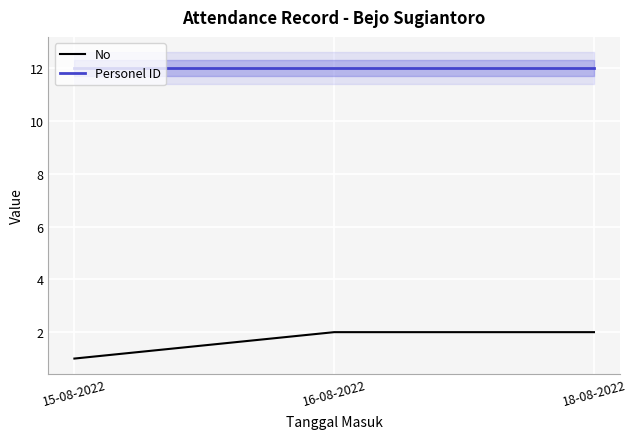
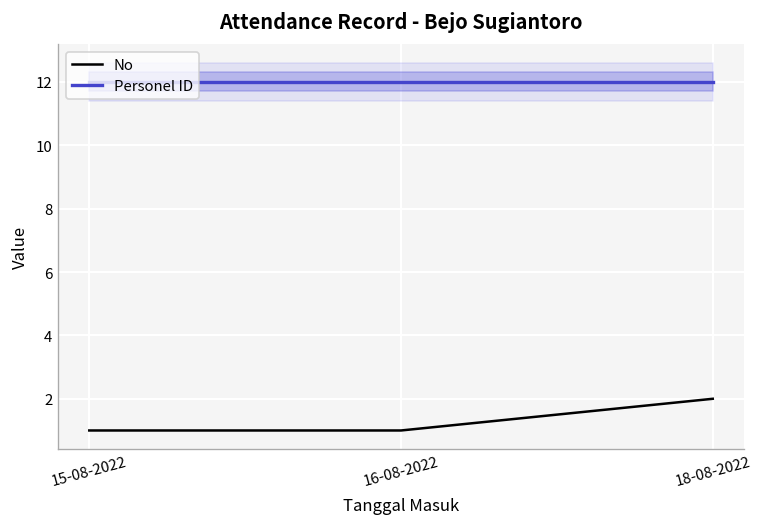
  {
    "No": {
      "15-08-2022": 1,
-     "16-08-2022": 2,
+     "16-08-2022": 1,
      "18-08-2022": 2
    }
  }
